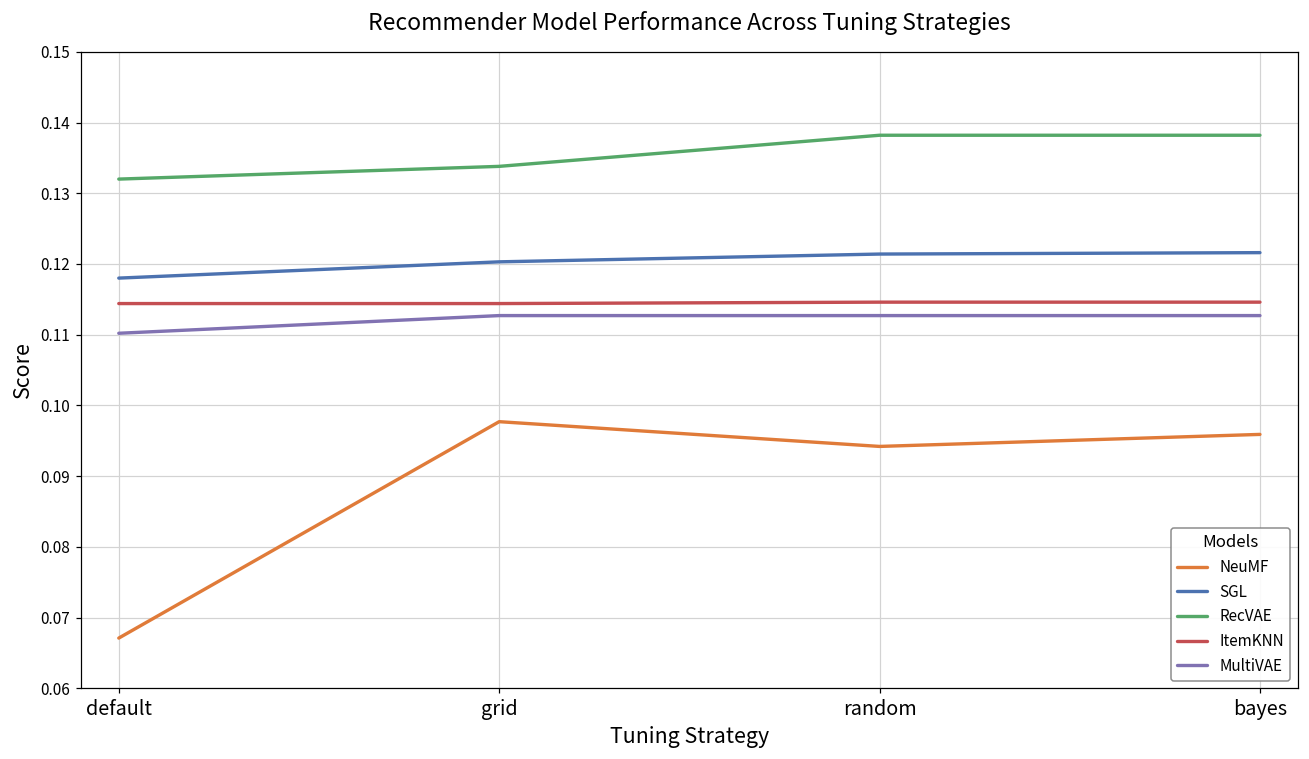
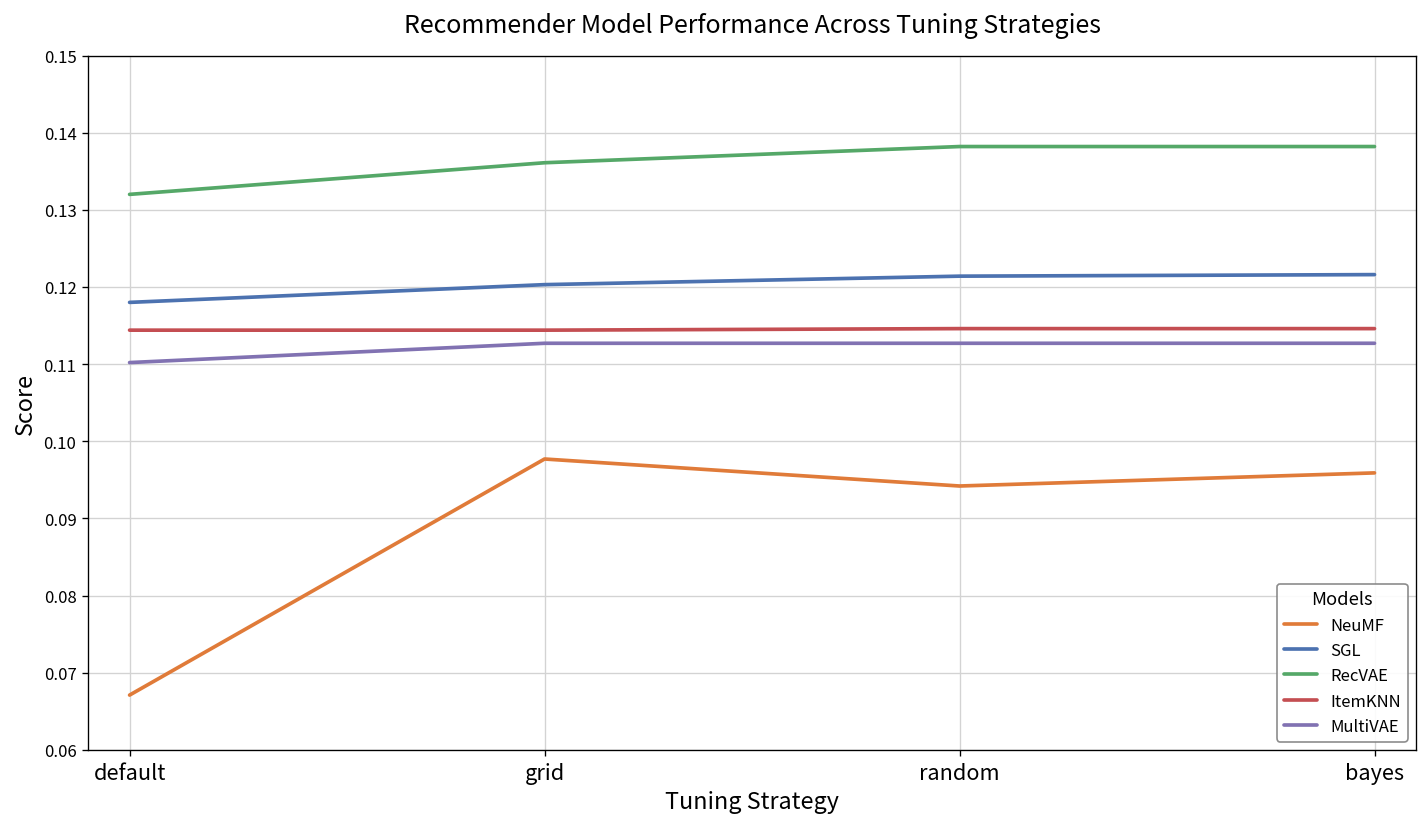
  {
    "RecVAE": {
      "default": 0.132,
-     "grid": 0.134,
+     "grid": 0.136,
      "random": 0.138,
      "bayes": 0.138
    }
  }
